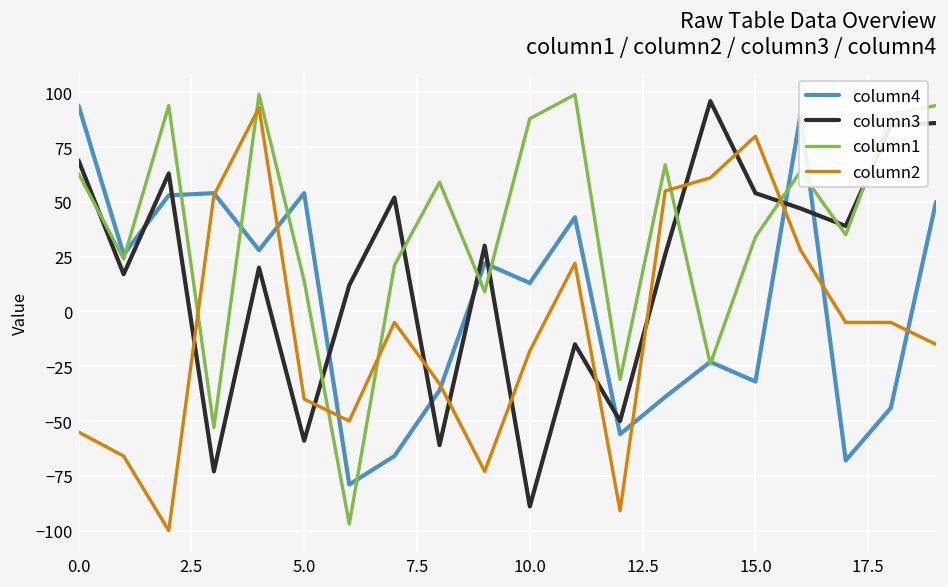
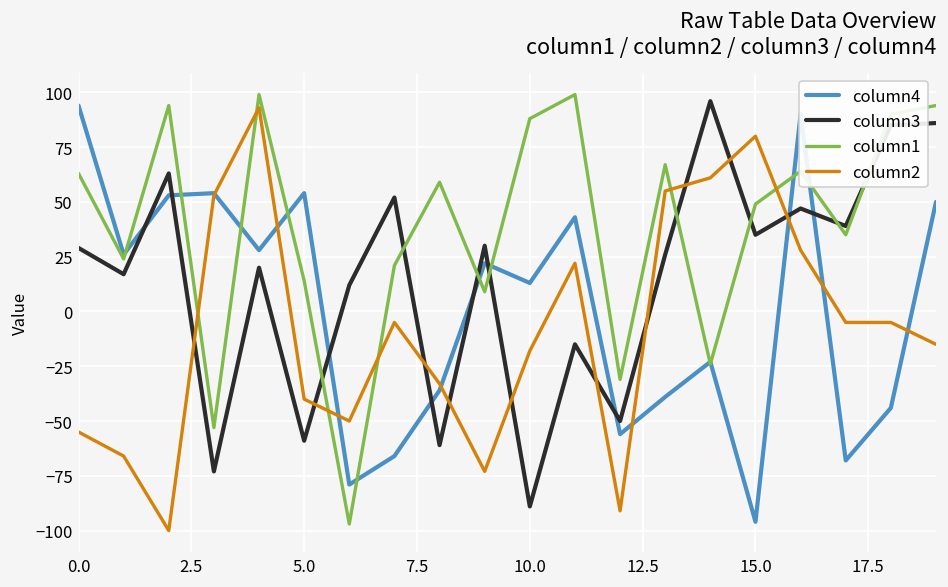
  {
    "column4": {
      "0.0": 94,
      "5.0": 54,
      "10.0": 13,
-     "15.0": -32
+     "15.0": -96
    },
    "column3": {
-     "0.0": 69,
+     "0.0": 29,
      "5.0": -59,
      "10.0": -89,
-     "15.0": 54
+     "15.0": 35
    },
    "column1": {
      "0.0": 63,
      "5.0": 14,
      "10.0": 88,
-     "15.0": 34
+     "15.0": 49
    },
    "column2": {
      "0.0": -55,
      "5.0": -40,
      "10.0": -18,
      "15.0": 80
    }
  }
